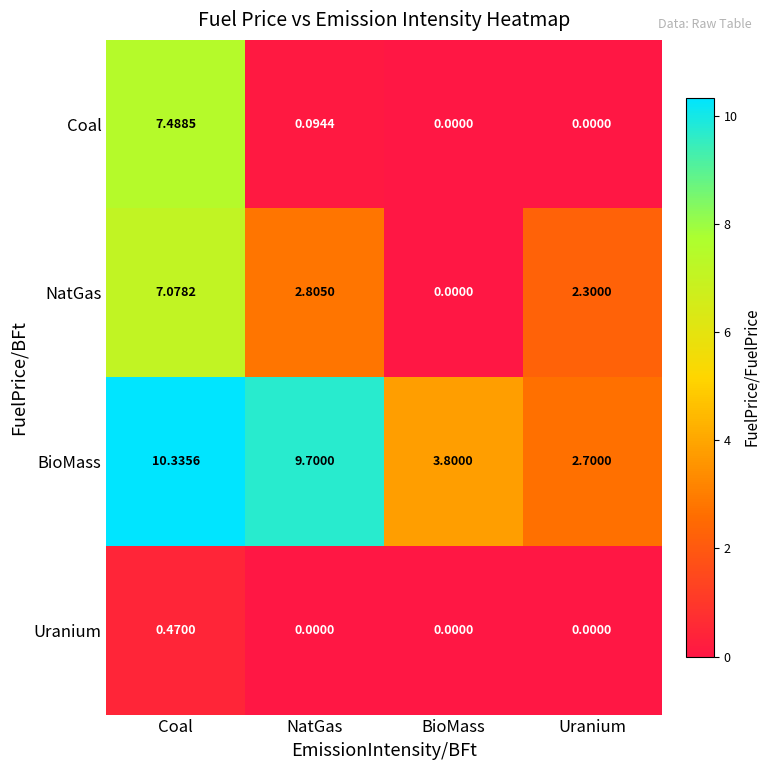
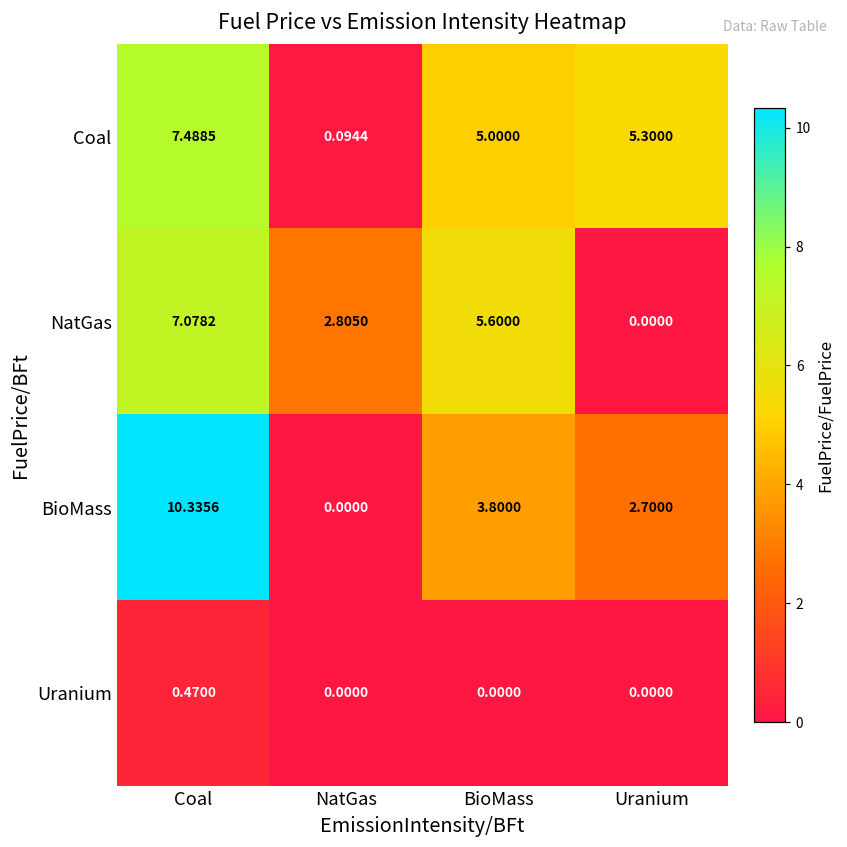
  {
    "Coal": {
      "Coal": 7.4885,
      "NatGas": 0.0944,
-     "BioMass": 0.0000,
-     "Uranium": 0.0000
+     "BioMass": 5.0000,
+     "Uranium": 5.3000
    },
    "NatGas": {
      "Coal": 7.0782,
      "NatGas": 2.8050,
-     "BioMass": 0.0000,
-     "Uranium": 2.3000
+     "BioMass": 5.6000,
+     "Uranium": 0.0000
    },
    "BioMass": {
      "Coal": 10.3356,
-     "NatGas": 9.7000,
+     "NatGas": 0.0000,
      "BioMass": 3.8000,
      "Uranium": 2.7000
    },
    "Uranium": {
      "Coal": 0.4700,
      "NatGas": 0.0000,
      "BioMass": 0.0000,
      "Uranium": 0.0000
    }
  }
